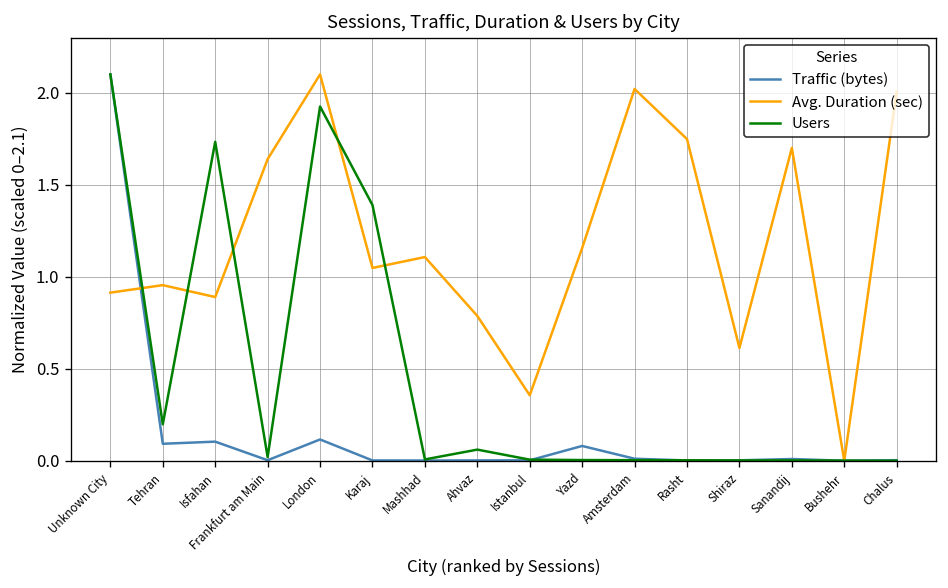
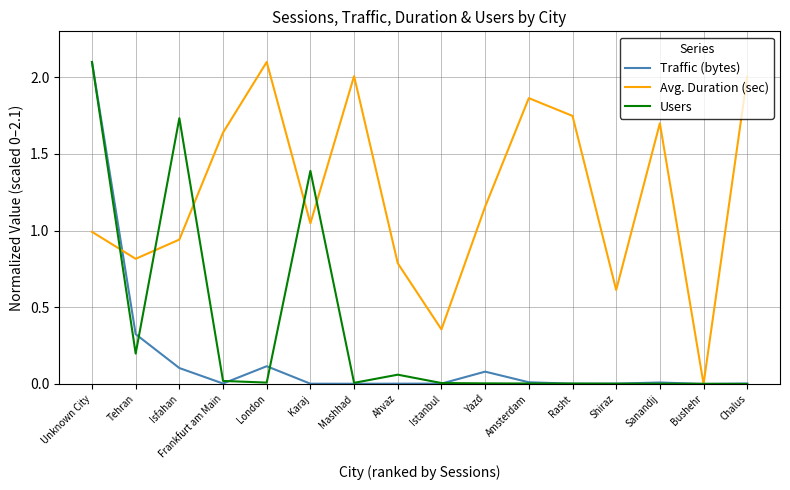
  {
    "Traffic (bytes)": {
-     "Tehran": 0.09,
+     "Tehran": 0.32,
      "Isfahan": 0.10,
      "Frankfurt am Main": 0.00,
      "London": 0.12,
      "Karaj": 0.00,
      "Ahvaz": 0.00,
      "Yazd": 0.08
    },
    "Avg. Duration (sec)": {
-     "Unknown City": 0.91,
-     "Tehran": 0.95,
-     "Isfahan": 0.89,
+     "Unknown City": 0.99,
+     "Tehran": 0.82,
+     "Isfahan": 0.94,
      "Frankfurt am Main": 1.64,
      "London": 2.10,
      "Karaj": 1.05,
-     "Mashhad": 1.11,
+     "Mashhad": 2.01,
      "Ahvaz": 0.79,
      "Istanbul": 0.36,
      "Yazd": 1.16,
-     "Amsterdam": 2.02,
+     "Amsterdam": 1.86,
      "Rasht": 1.75,
      "Shiraz": 0.61,
      "Sanandij": 1.70
    },
    "Users": {
      "Tehran": 0.20,
      "Isfahan": 1.73,
      "Frankfurt am Main": 0.02,
-     "London": 1.93,
+     "London": 0.01,
      "Karaj": 1.39,
      "Ahvaz": 0.06,
      "Yazd": 0.00
    }
  }
